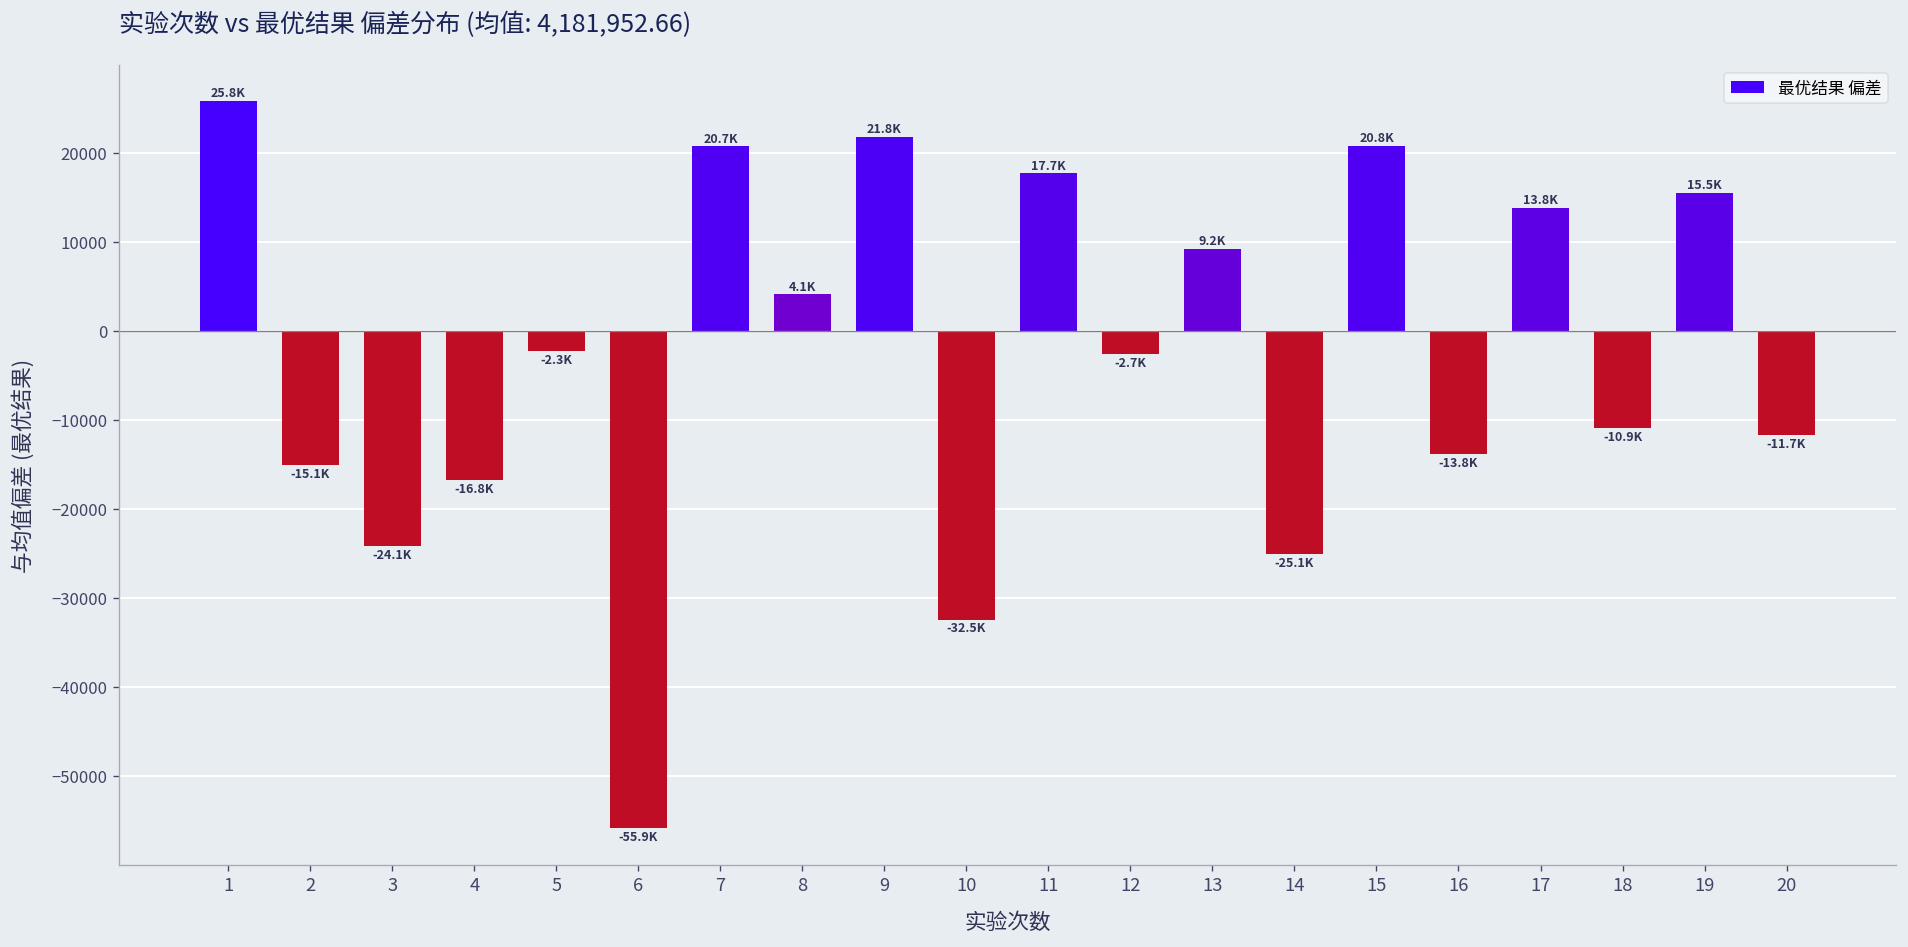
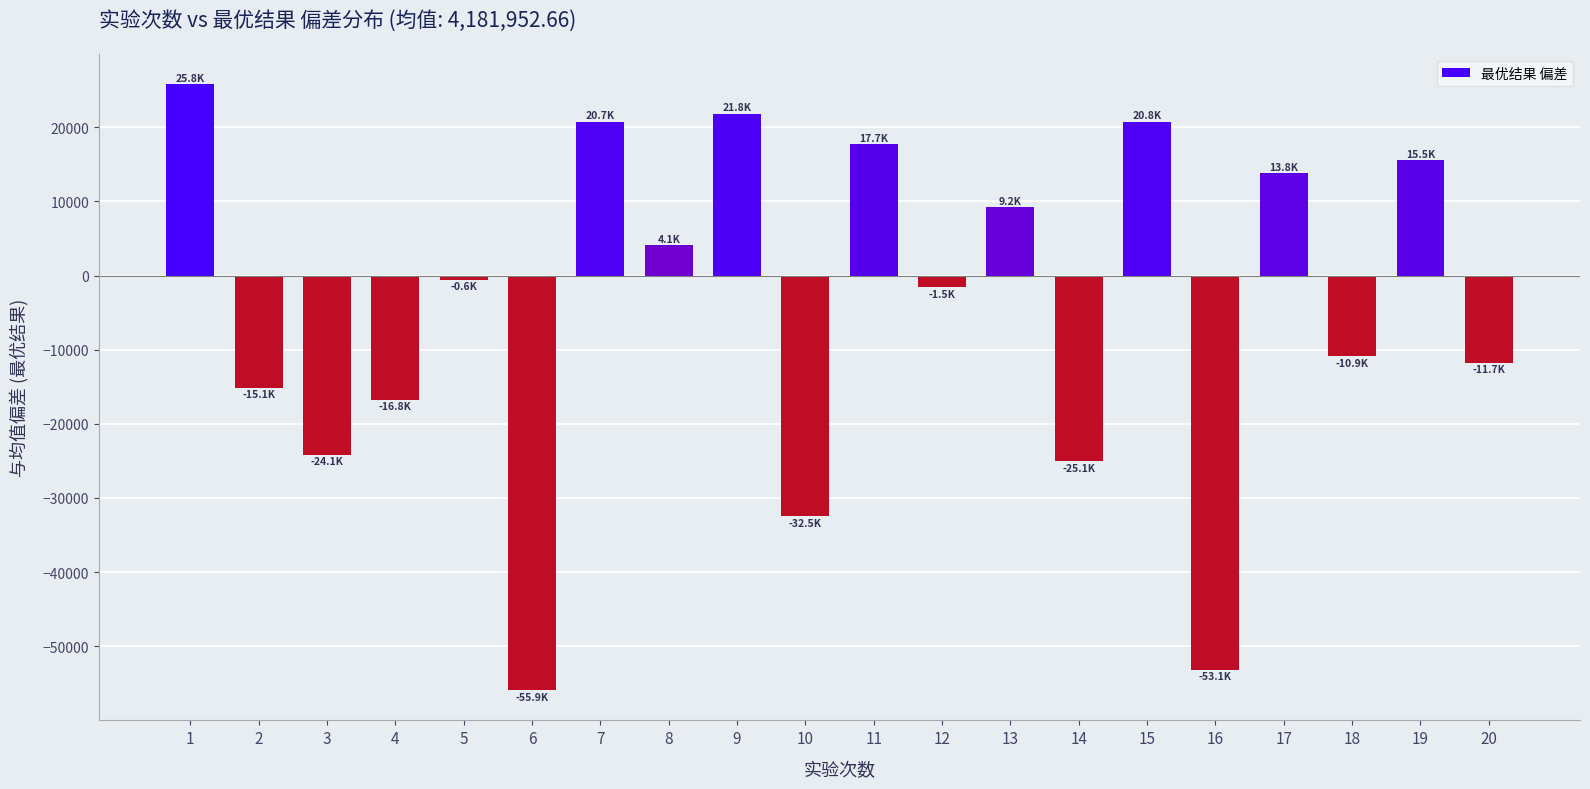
  {
    "1": "25.8K",
    "2": "-15.1K",
    "3": "-24.1K",
    "4": "-16.8K",
-   "5": "-2.3K",
+   "5": "-0.6K",
    "6": "-55.9K",
    "7": "20.7K",
    "8": "4.1K",
    "9": "21.8K",
    "10": "-32.5K",
    "11": "17.7K",
-   "12": "-2.7K",
+   "12": "-1.5K",
    "13": "9.2K",
    "14": "-25.1K",
    "15": "20.8K",
-   "16": "-13.8K",
+   "16": "-53.1K",
    "17": "13.8K",
    "18": "-10.9K",
    "19": "15.5K",
    "20": "-11.7K"
  }
